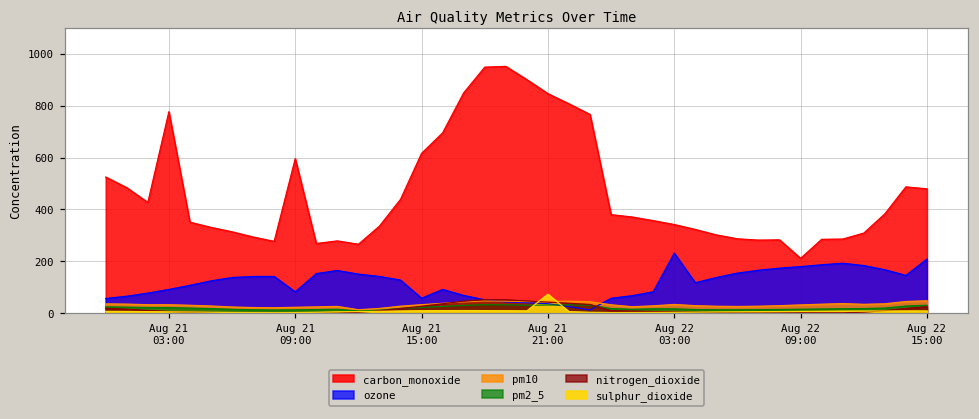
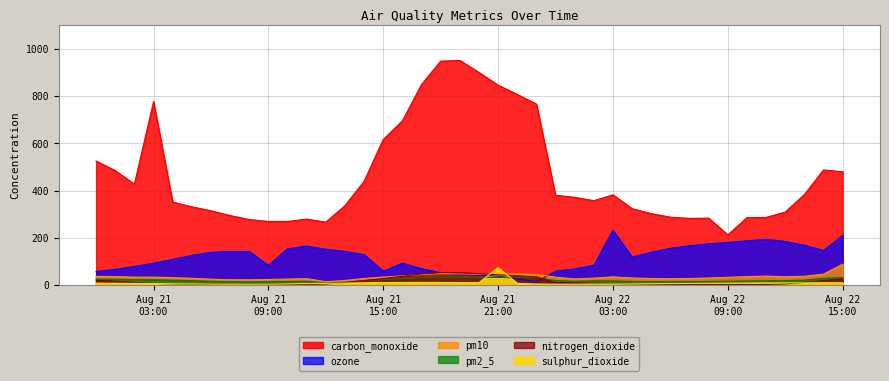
  {
    "carbon_monoxide": {
      "Aug 21 03:00": 780,
-     "Aug 21 09:00": 600,
+     "Aug 21 09:00": 270,
      "Aug 21 15:00": 620,
      "Aug 21 21:00": 850,
-     "Aug 22 03:00": 340,
+     "Aug 22 03:00": 380,
      "Aug 22 09:00": 210,
      "Aug 22 15:00": 480
    },
    "ozone": {
      "Aug 21 03:00": 90,
      "Aug 21 09:00": 80,
      "Aug 21 15:00": 60,
      "Aug 22 03:00": 230,
      "Aug 22 09:00": 180,
      "Aug 22 15:00": 210
    },
    "pm10": {
      "Aug 21 03:00": 30,
      "Aug 22 03:00": 30,
      "Aug 22 09:00": 30,
-     "Aug 22 15:00": 50
+     "Aug 22 15:00": 90
    },
    "pm2_5": {
      "Aug 21 03:00": 20,
      "Aug 22 03:00": 20
    },
    "sulphur_dioxide": {
      "Aug 21 15:00": 10,
      "Aug 21 21:00": 70,
      "Aug 22 15:00": 10
    }
  }
